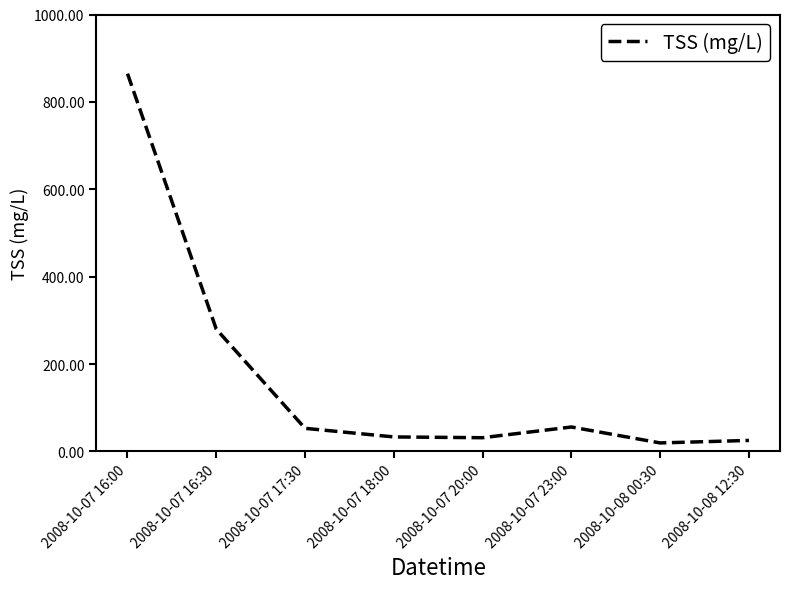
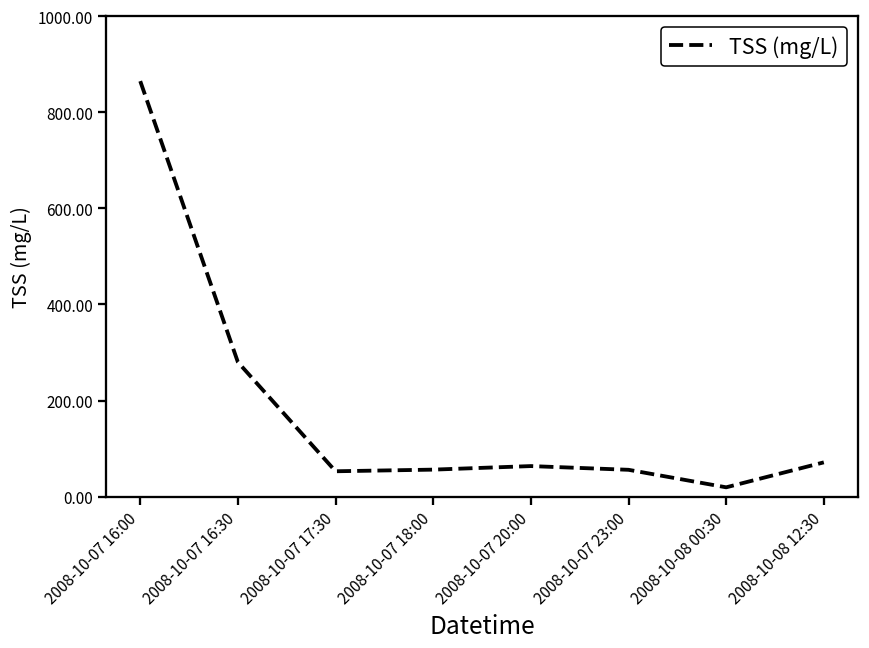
  {
    "2008-10-07 16:00": 860,
    "2008-10-07 16:30": 280,
    "2008-10-07 17:30": 50,
-   "2008-10-07 18:00": 30,
-   "2008-10-07 20:00": 30,
+   "2008-10-07 18:00": 60,
+   "2008-10-07 20:00": 60,
    "2008-10-07 23:00": 60,
    "2008-10-08 00:30": 20,
-   "2008-10-08 12:30": 30
+   "2008-10-08 12:30": 70
  }
